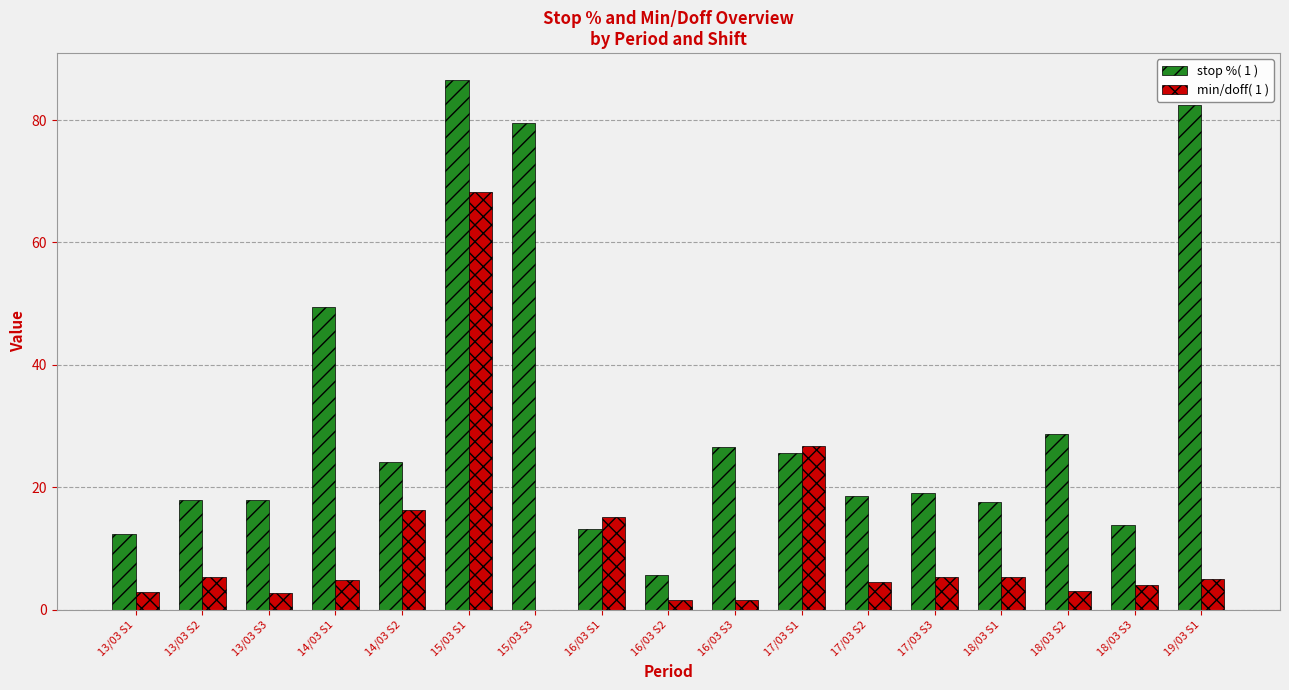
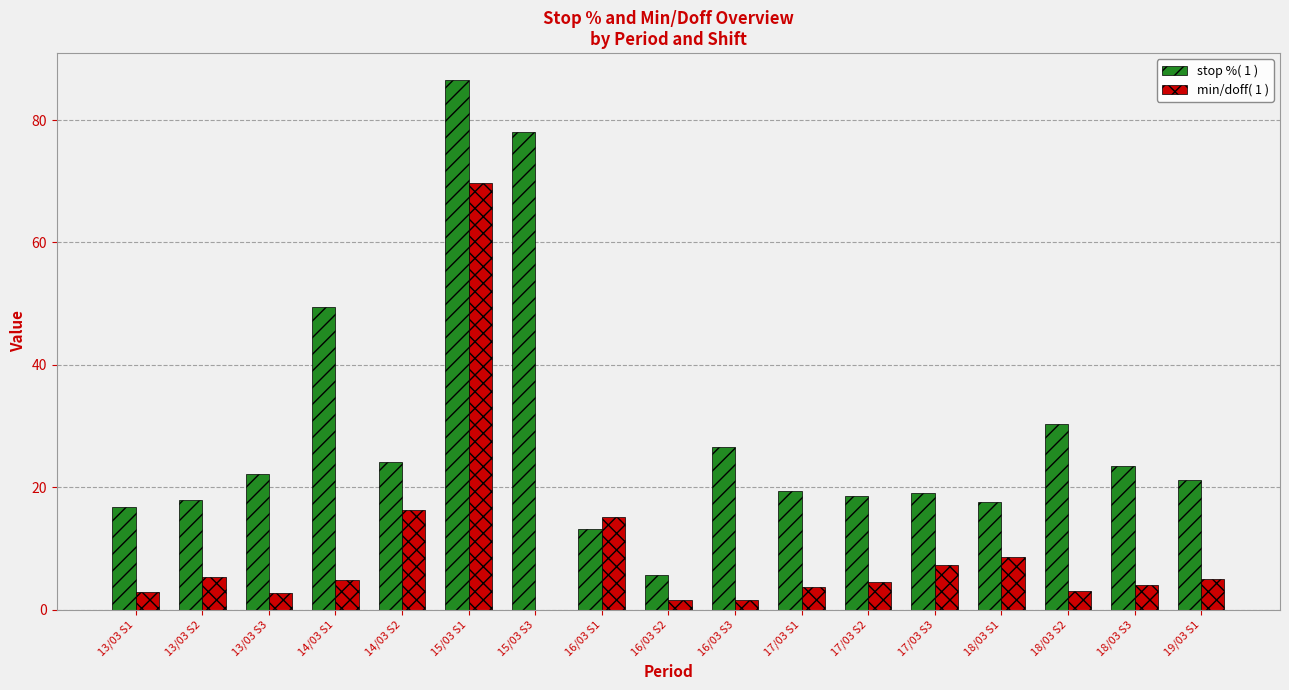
  {
    "stop %( 1 )": {
-     "13/03 S1": 12,
+     "13/03 S1": 17,
      "13/03 S2": 18,
-     "13/03 S3": 18,
+     "13/03 S3": 22,
      "14/03 S1": 49,
      "14/03 S2": 24,
      "15/03 S1": 87,
-     "15/03 S3": 79,
+     "15/03 S3": 78,
      "16/03 S1": 13,
      "16/03 S2": 6,
      "16/03 S3": 27,
-     "17/03 S1": 26,
+     "17/03 S1": 19,
      "17/03 S2": 19,
      "17/03 S3": 19,
      "18/03 S1": 18,
-     "18/03 S2": 29,
-     "18/03 S3": 14,
-     "19/03 S1": 82
+     "18/03 S2": 30,
+     "18/03 S3": 24,
+     "19/03 S1": 21
    },
    "min/doff( 1 )": {
      "13/03 S1": 3,
      "13/03 S2": 5,
      "13/03 S3": 3,
      "14/03 S1": 5,
      "14/03 S2": 16,
-     "15/03 S1": 68,
+     "15/03 S1": 70,
      "15/03 S3": 0,
      "16/03 S1": 15,
      "16/03 S2": 2,
      "16/03 S3": 2,
-     "17/03 S1": 27,
+     "17/03 S1": 4,
      "17/03 S2": 5,
-     "17/03 S3": 5,
-     "18/03 S1": 5,
+     "17/03 S3": 7,
+     "18/03 S1": 9,
      "18/03 S2": 3,
      "18/03 S3": 4,
      "19/03 S1": 5
    }
  }
